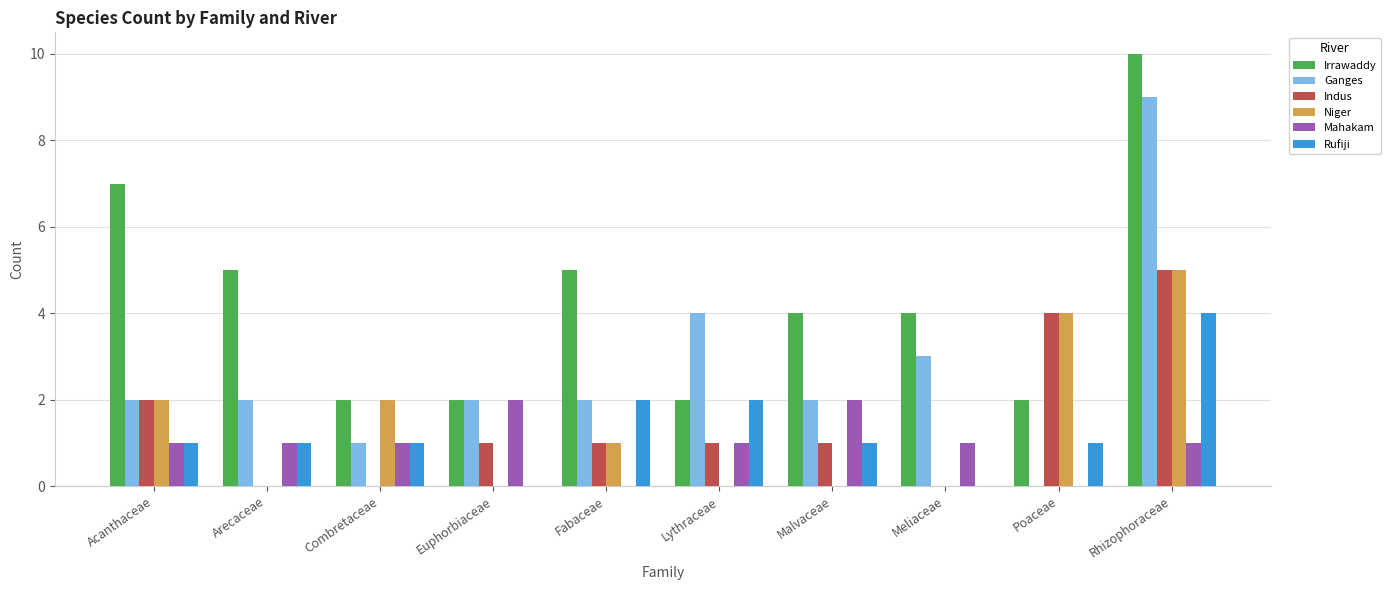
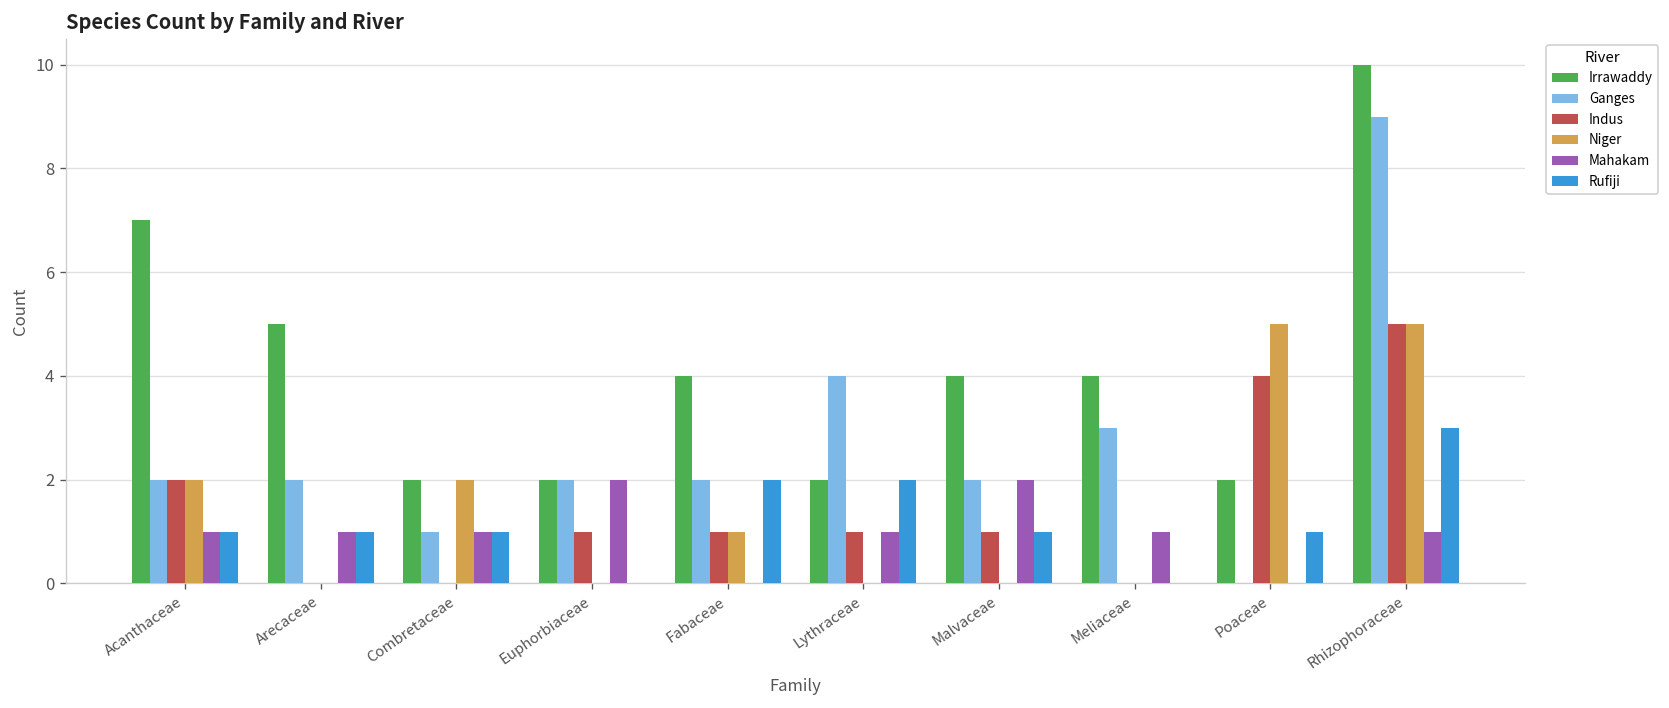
  {
    "Irrawaddy": {
      "Acanthaceae": 7,
      "Arecaceae": 5,
      "Combretaceae": 2,
      "Euphorbiaceae": 2,
-     "Fabaceae": 5,
+     "Fabaceae": 4,
      "Lythraceae": 2,
      "Malvaceae": 4,
      "Meliaceae": 4,
      "Poaceae": 2,
      "Rhizophoraceae": 10
    },
    "Ganges": {
      "Acanthaceae": 2,
      "Arecaceae": 2,
      "Combretaceae": 1,
      "Euphorbiaceae": 2,
      "Fabaceae": 2,
      "Lythraceae": 4,
      "Malvaceae": 2,
      "Meliaceae": 3,
      "Poaceae": 0,
      "Rhizophoraceae": 9
    },
    "Indus": {
      "Acanthaceae": 2,
      "Arecaceae": 0,
      "Combretaceae": 0,
      "Euphorbiaceae": 1,
      "Fabaceae": 1,
      "Lythraceae": 1,
      "Malvaceae": 1,
      "Meliaceae": 0,
      "Poaceae": 4,
      "Rhizophoraceae": 5
    },
    "Niger": {
      "Acanthaceae": 2,
      "Arecaceae": 0,
      "Combretaceae": 2,
      "Euphorbiaceae": 0,
      "Fabaceae": 1,
      "Lythraceae": 0,
      "Malvaceae": 0,
      "Meliaceae": 0,
-     "Poaceae": 4,
+     "Poaceae": 5,
      "Rhizophoraceae": 5
    },
    "Mahakam": {
      "Acanthaceae": 1,
      "Arecaceae": 1,
      "Combretaceae": 1,
      "Euphorbiaceae": 2,
      "Fabaceae": 0,
      "Lythraceae": 1,
      "Malvaceae": 2,
      "Meliaceae": 1,
      "Poaceae": 0,
      "Rhizophoraceae": 1
    },
    "Rufiji": {
      "Acanthaceae": 1,
      "Arecaceae": 1,
      "Combretaceae": 1,
      "Euphorbiaceae": 0,
      "Fabaceae": 2,
      "Lythraceae": 2,
      "Malvaceae": 1,
      "Meliaceae": 0,
      "Poaceae": 1,
-     "Rhizophoraceae": 4
+     "Rhizophoraceae": 3
    }
  }
